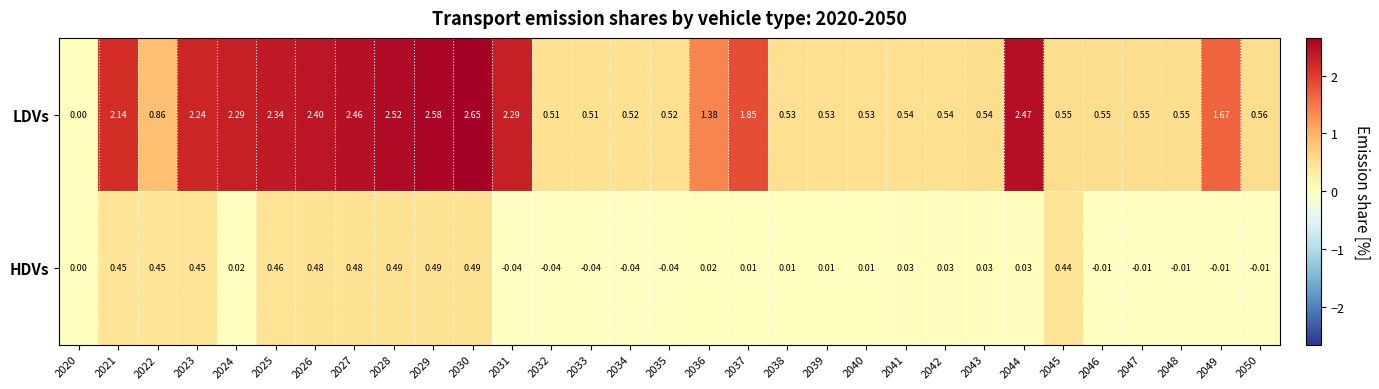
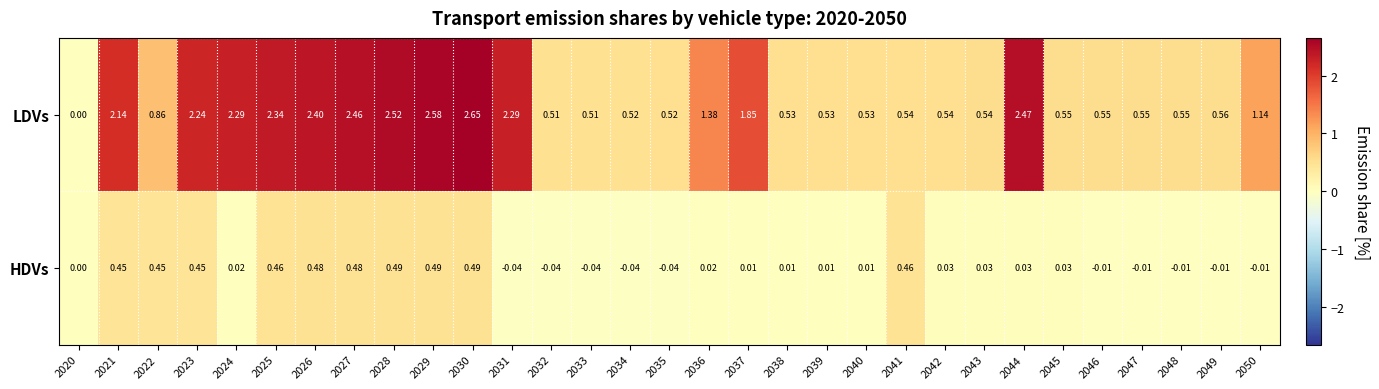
  {
    "LDVs": {
      "2020": 0.00,
      "2021": 2.14,
      "2022": 0.86,
      "2023": 2.24,
      "2024": 2.29,
      "2025": 2.34,
      "2026": 2.40,
      "2027": 2.46,
      "2028": 2.52,
      "2029": 2.58,
      "2030": 2.65,
      "2031": 2.29,
      "2032": 0.51,
      "2033": 0.51,
      "2034": 0.52,
      "2035": 0.52,
      "2036": 1.38,
      "2037": 1.85,
      "2038": 0.53,
      "2039": 0.53,
      "2040": 0.53,
      "2041": 0.54,
      "2042": 0.54,
      "2043": 0.54,
      "2044": 2.47,
      "2045": 0.55,
      "2046": 0.55,
      "2047": 0.55,
      "2048": 0.55,
-     "2049": 1.67,
-     "2050": 0.56
+     "2049": 0.56,
+     "2050": 1.14
    },
    "HDVs": {
      "2020": 0.00,
      "2021": 0.45,
      "2022": 0.45,
      "2023": 0.45,
      "2024": 0.02,
      "2025": 0.46,
      "2026": 0.48,
      "2027": 0.48,
      "2028": 0.49,
      "2029": 0.49,
      "2030": 0.49,
      "2031": -0.04,
      "2032": -0.04,
      "2033": -0.04,
      "2034": -0.04,
      "2035": -0.04,
      "2036": 0.02,
      "2037": 0.01,
      "2038": 0.01,
      "2039": 0.01,
      "2040": 0.01,
-     "2041": 0.03,
+     "2041": 0.46,
      "2042": 0.03,
      "2043": 0.03,
      "2044": 0.03,
-     "2045": 0.44,
+     "2045": 0.03,
      "2046": -0.01,
      "2047": -0.01,
      "2048": -0.01,
      "2049": -0.01,
      "2050": -0.01
    }
  }
